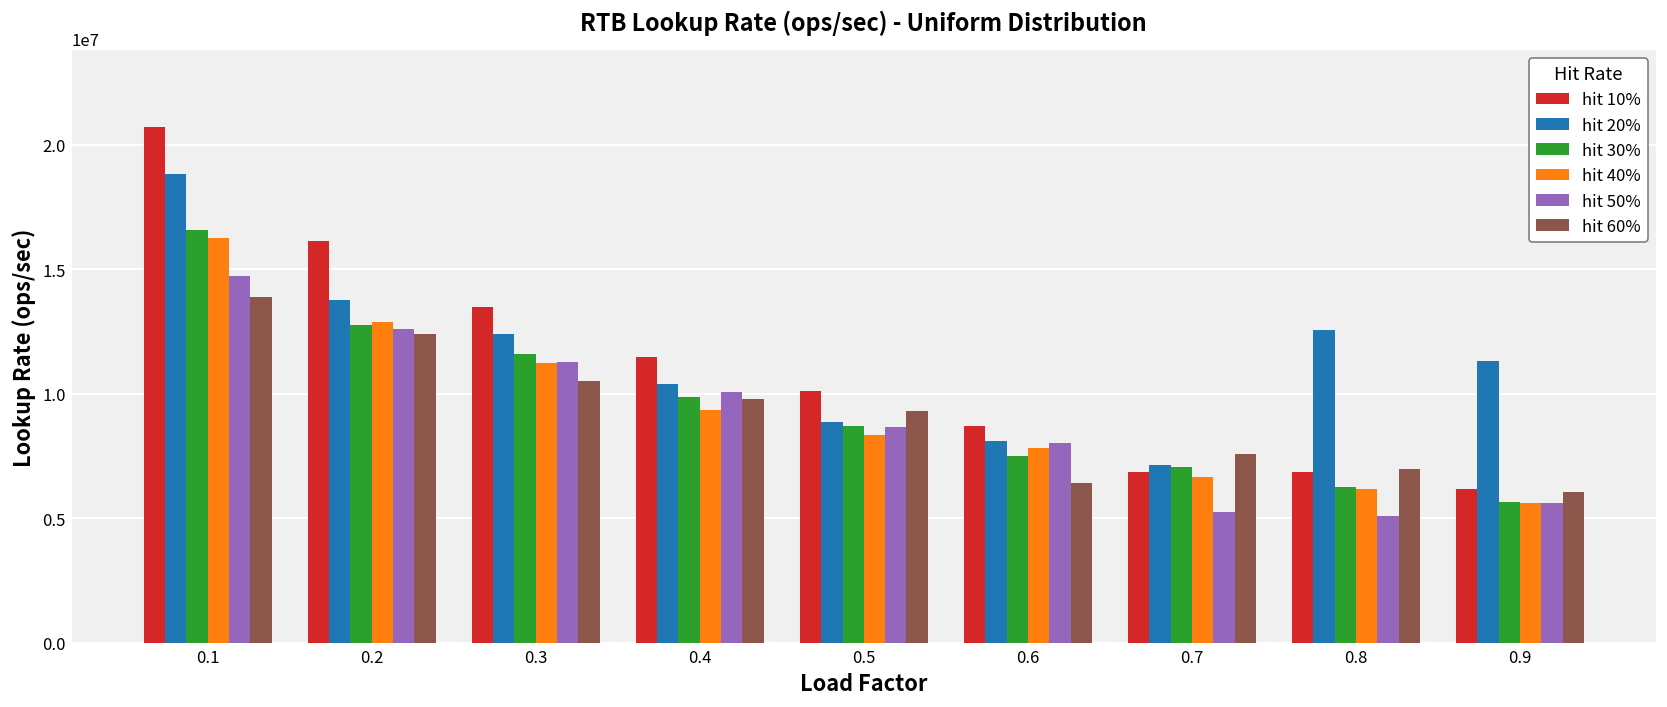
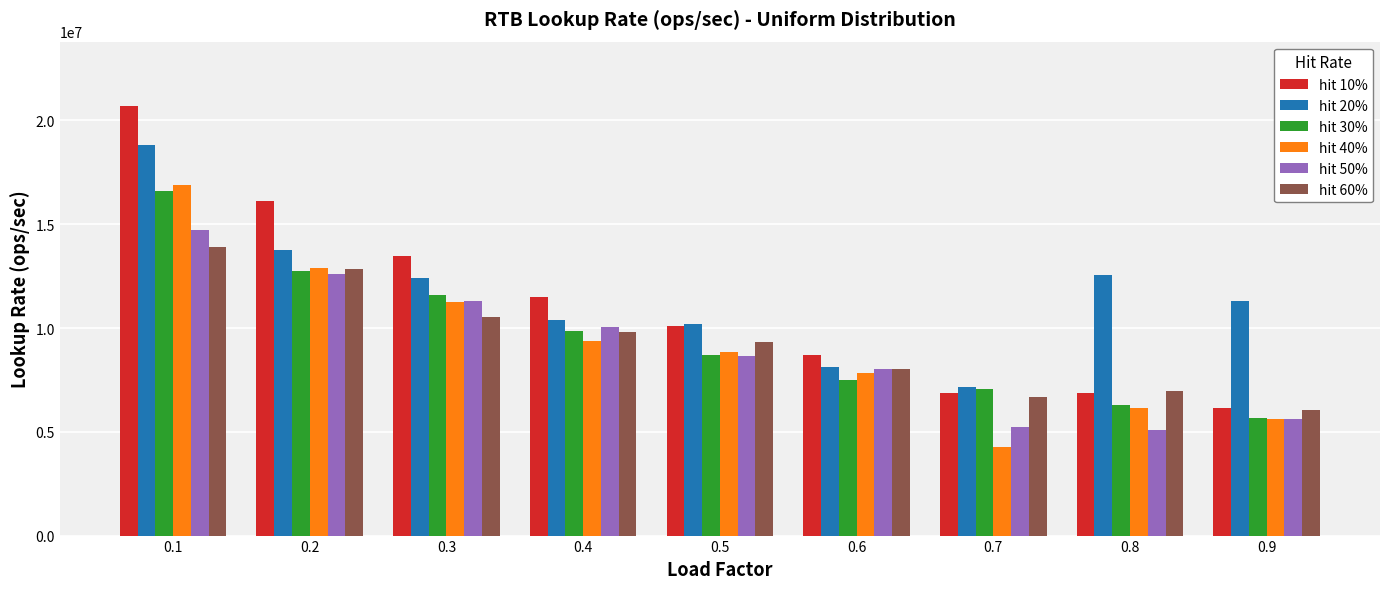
  {
    "hit 10%": {
      "0.1": 20700000,
      "0.2": 16100000,
      "0.3": 13500000,
      "0.4": 11500000,
      "0.5": 10100000,
      "0.6": 8700000,
      "0.7": 6900000,
      "0.8": 6900000,
      "0.9": 6200000
    },
    "hit 20%": {
      "0.1": 18800000,
      "0.2": 13800000,
      "0.3": 12400000,
      "0.4": 10400000,
-     "0.5": 8900000,
+     "0.5": 10200000,
      "0.6": 8100000,
      "0.7": 7200000,
      "0.8": 12600000,
      "0.9": 11300000
    },
    "hit 30%": {
      "0.1": 16600000,
      "0.2": 12800000,
      "0.3": 11600000,
      "0.4": 9900000,
      "0.5": 8700000,
      "0.6": 7500000,
      "0.7": 7100000,
      "0.8": 6300000,
      "0.9": 5600000
    },
    "hit 40%": {
-     "0.1": 16300000,
+     "0.1": 16900000,
      "0.2": 12900000,
      "0.3": 11200000,
      "0.4": 9400000,
-     "0.5": 8300000,
+     "0.5": 8800000,
      "0.6": 7800000,
-     "0.7": 6700000,
+     "0.7": 4300000,
      "0.8": 6200000,
      "0.9": 5600000
    },
    "hit 50%": {
      "0.1": 14700000,
      "0.2": 12600000,
      "0.3": 11300000,
      "0.4": 10100000,
      "0.5": 8700000,
      "0.6": 8000000,
      "0.7": 5300000,
      "0.8": 5100000,
      "0.9": 5600000
    },
    "hit 60%": {
      "0.1": 13900000,
-     "0.2": 12400000,
+     "0.2": 12800000,
      "0.3": 10500000,
      "0.4": 9800000,
      "0.5": 9300000,
-     "0.6": 6400000,
-     "0.7": 7600000,
+     "0.6": 8000000,
+     "0.7": 6700000,
      "0.8": 7000000,
      "0.9": 6000000
    }
  }
